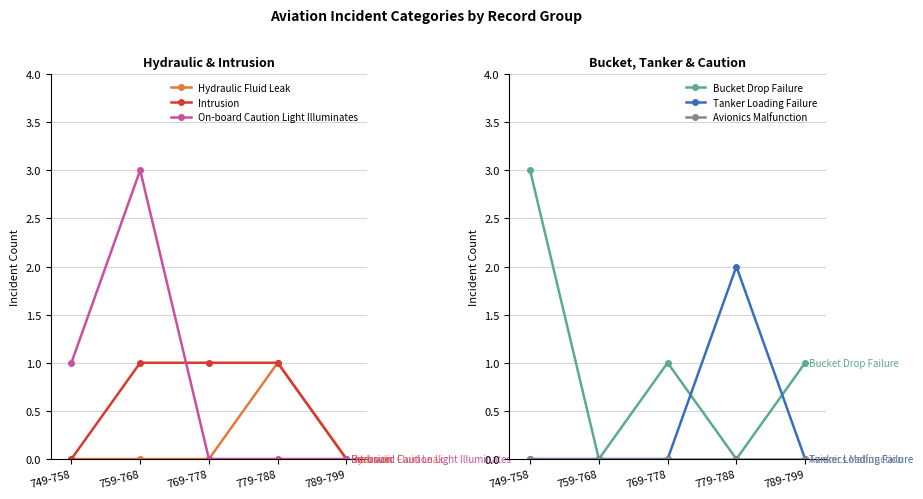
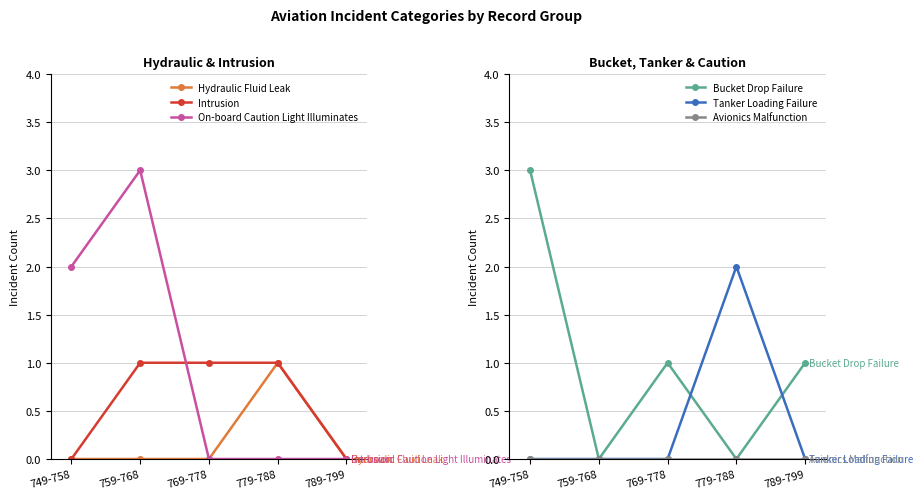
  {
    "Hydraulic & Intrusion": {
      "Hydraulic Fluid Leak": {
        "759-768": 0
      },
      "Intrusion": {
        "759-768": 1,
        "769-778": 1
      },
      "On-board Caution Light Illuminates": {
-       "749-758": 1,
+       "749-758": 2,
        "759-768": 3,
        "779-788": 0
      }
    },
    "Bucket, Tanker & Caution": {
      "Tanker Loading Failure": {
        "779-788": 2.0
      }
    }
  }
